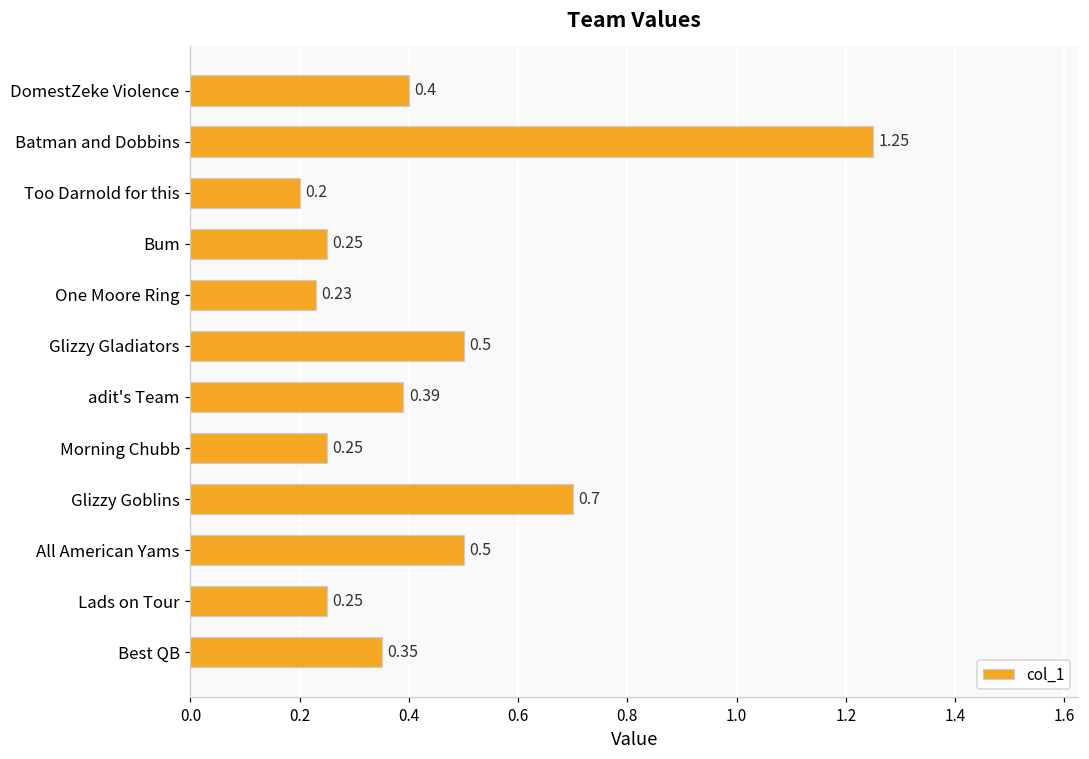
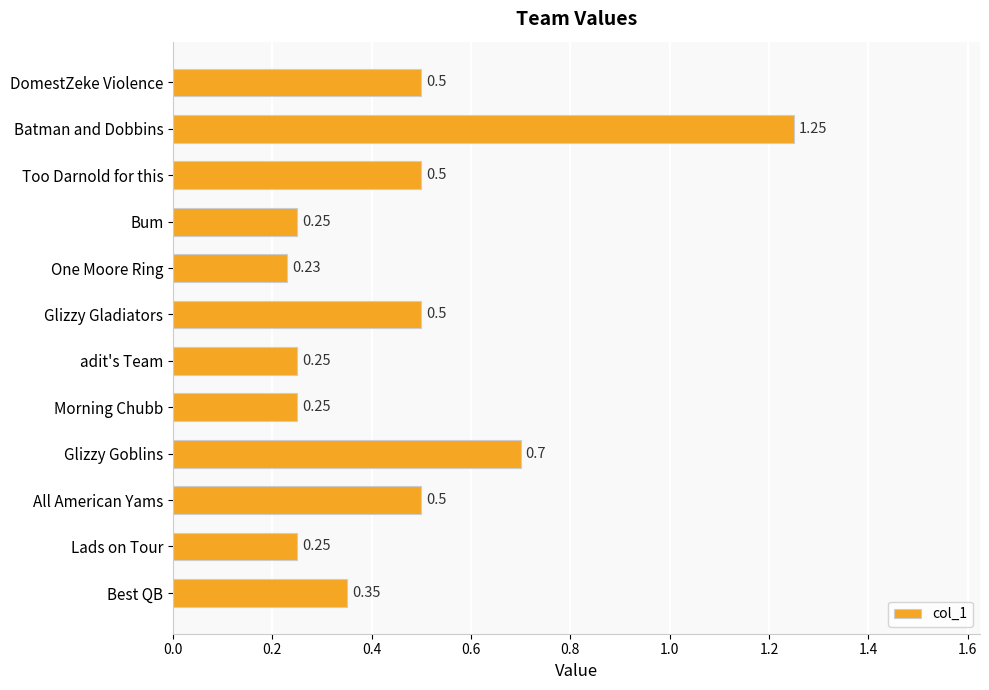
  {
-   "DomestZeke Violence": 0.4,
+   "DomestZeke Violence": 0.5,
    "Batman and Dobbins": 1.25,
-   "Too Darnold for this": 0.2,
+   "Too Darnold for this": 0.5,
    "Bum": 0.25,
    "One Moore Ring": 0.23,
    "Glizzy Gladiators": 0.5,
-   "adit's Team": 0.39,
+   "adit's Team": 0.25,
    "Morning Chubb": 0.25,
    "Glizzy Goblins": 0.7,
    "All American Yams": 0.5,
    "Lads on Tour": 0.25,
    "Best QB": 0.35
  }
